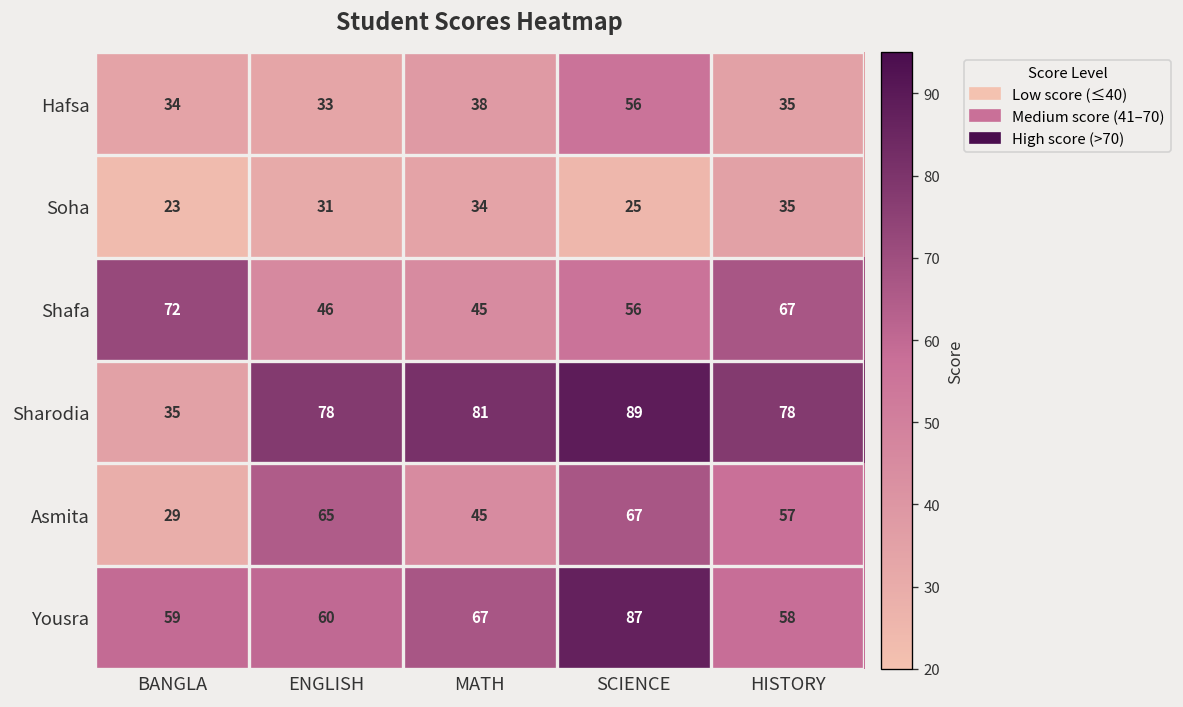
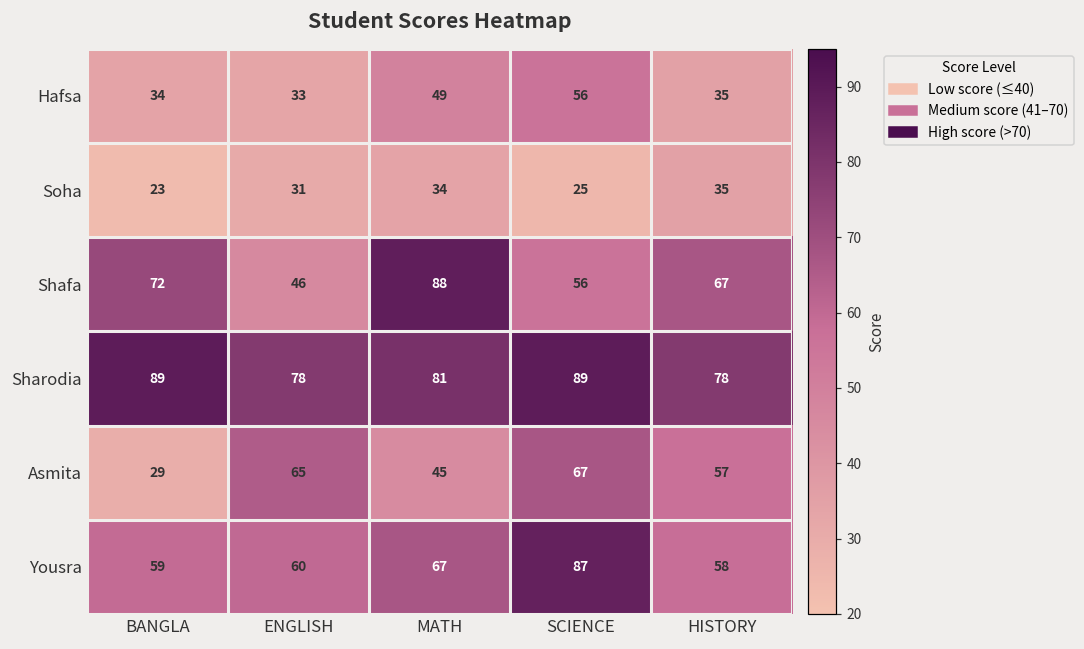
  {
    "Hafsa": {
      "BANGLA": 34,
      "ENGLISH": 33,
-     "MATH": 38,
+     "MATH": 49,
      "SCIENCE": 56,
      "HISTORY": 35
    },
    "Soha": {
      "BANGLA": 23,
      "ENGLISH": 31,
      "MATH": 34,
      "SCIENCE": 25,
      "HISTORY": 35
    },
    "Shafa": {
      "BANGLA": 72,
      "ENGLISH": 46,
-     "MATH": 45,
+     "MATH": 88,
      "SCIENCE": 56,
      "HISTORY": 67
    },
    "Sharodia": {
-     "BANGLA": 35,
+     "BANGLA": 89,
      "ENGLISH": 78,
      "MATH": 81,
      "SCIENCE": 89,
      "HISTORY": 78
    },
    "Asmita": {
      "BANGLA": 29,
      "ENGLISH": 65,
      "MATH": 45,
      "SCIENCE": 67,
      "HISTORY": 57
    },
    "Yousra": {
      "BANGLA": 59,
      "ENGLISH": 60,
      "MATH": 67,
      "SCIENCE": 87,
      "HISTORY": 58
    }
  }
